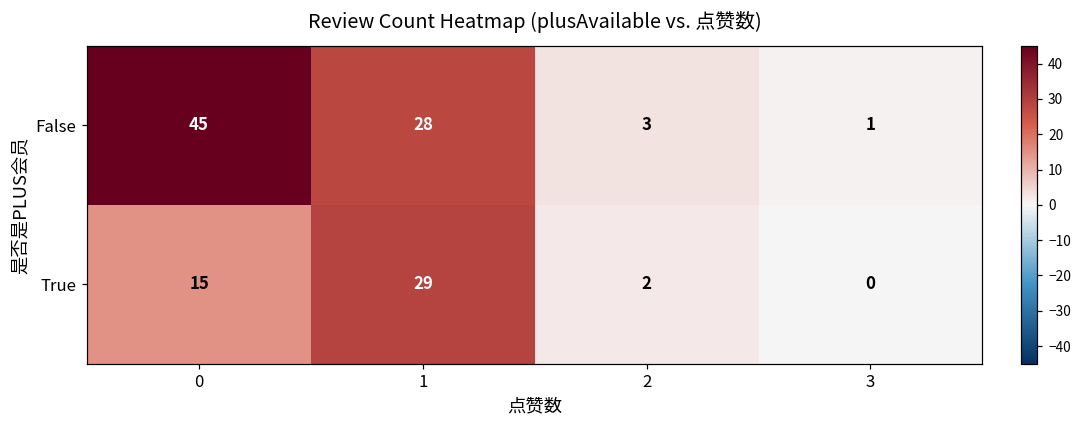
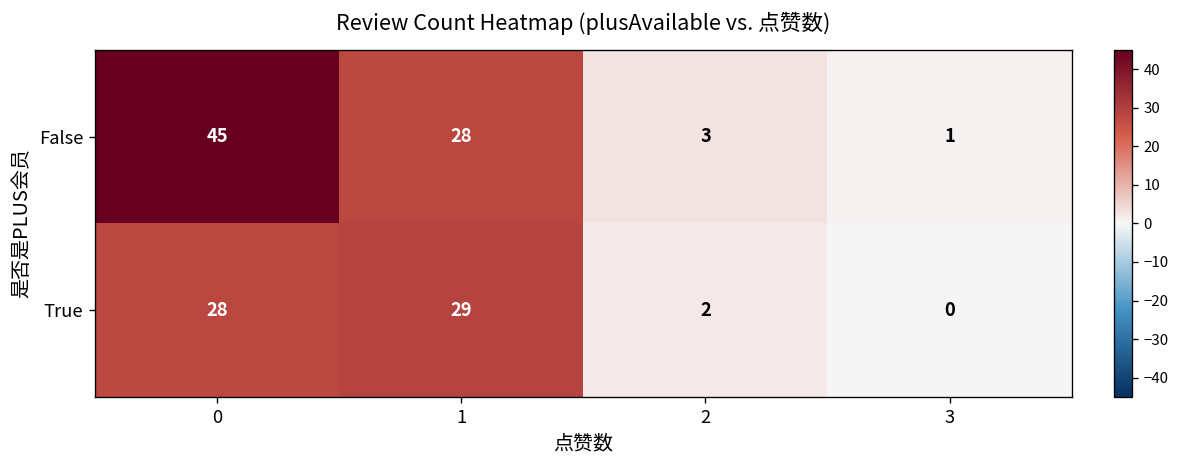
  {
    "False": {
      "0": 45,
      "1": 28,
      "2": 3,
      "3": 1
    },
    "True": {
-     "0": 15,
+     "0": 28,
      "1": 29,
      "2": 2,
      "3": 0
    }
  }
